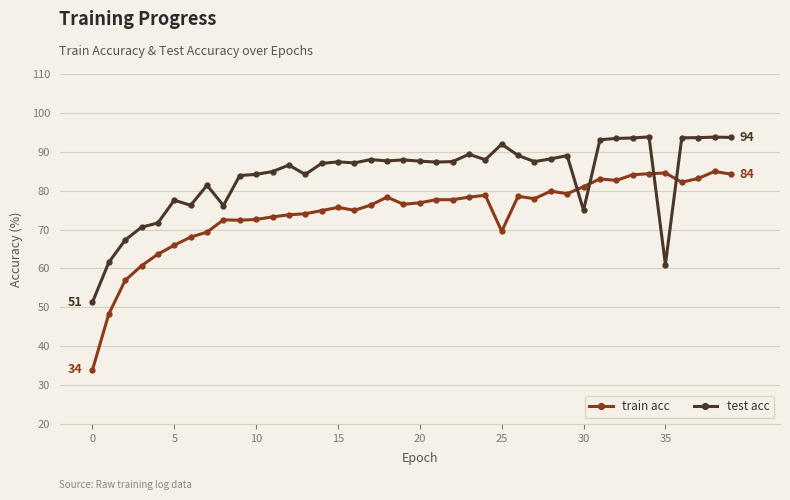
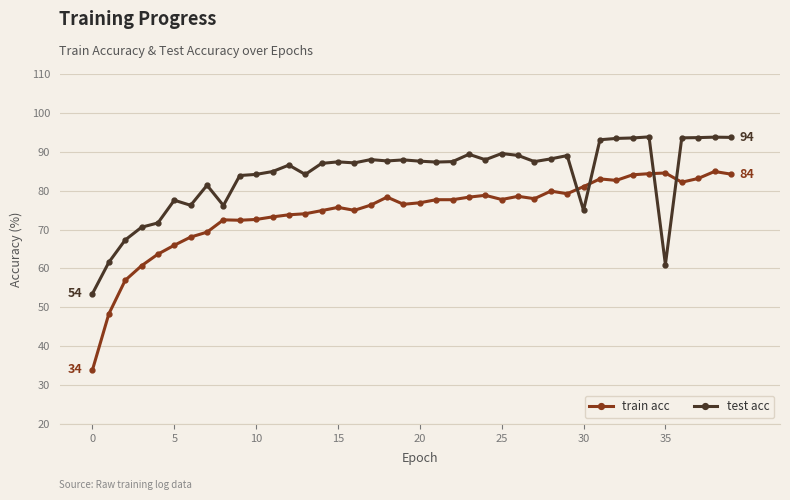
  {
    "train acc": {
      "5": 66,
      "10": 73,
      "15": 76,
      "20": 77,
-     "25": 70,
+     "25": 78,
      "30": 81,
      "35": 85
    },
    "test acc": {
-     "0": 51,
-     "25": 92
+     "0": 54,
+     "25": 90
    }
  }
